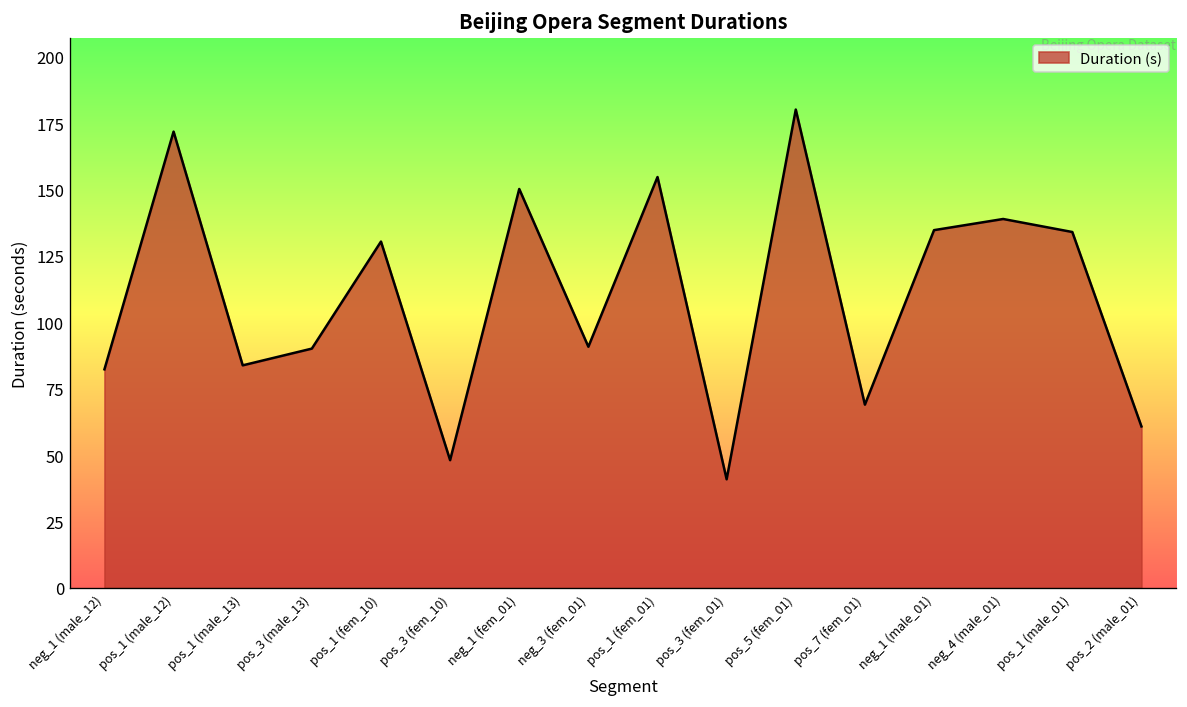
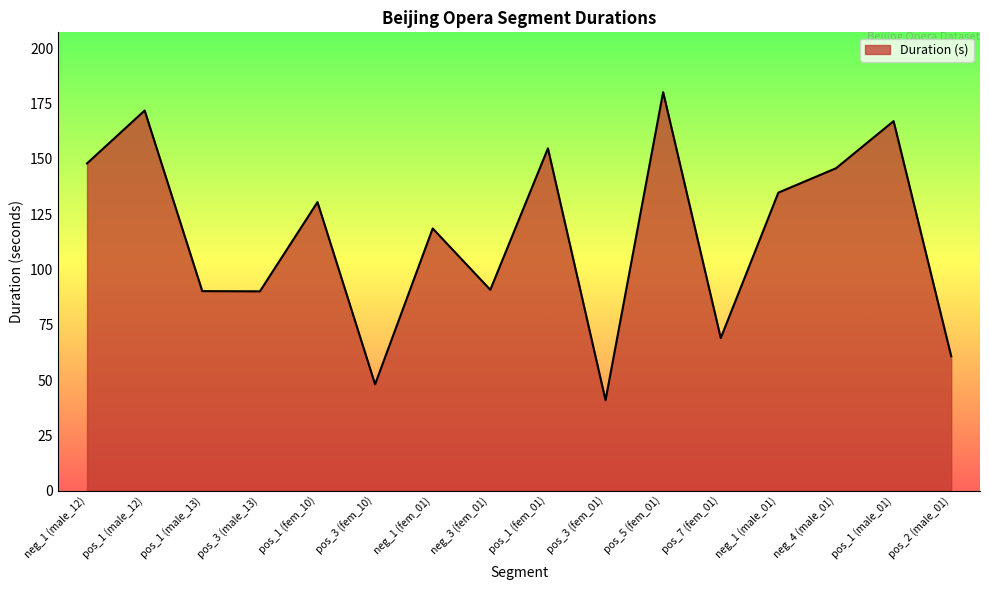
  {
-   "neg_1 (male_12)": 82,
+   "neg_1 (male_12)": 148,
    "pos_1 (male_12)": 172,
-   "pos_1 (male_13)": 84,
+   "pos_1 (male_13)": 90,
    "pos_3 (male_13)": 90,
    "pos_1 (fem_10)": 130,
    "pos_3 (fem_10)": 48,
-   "neg_1 (fem_01)": 150,
+   "neg_1 (fem_01)": 119,
    "neg_3 (fem_01)": 91,
    "pos_1 (fem_01)": 155,
    "pos_3 (fem_01)": 41,
    "pos_5 (fem_01)": 180,
    "pos_7 (fem_01)": 69,
    "neg_1 (male_01)": 135,
-   "neg_4 (male_01)": 139,
-   "pos_1 (male_01)": 134,
+   "neg_4 (male_01)": 146,
+   "pos_1 (male_01)": 167,
    "pos_2 (male_01)": 61
  }
